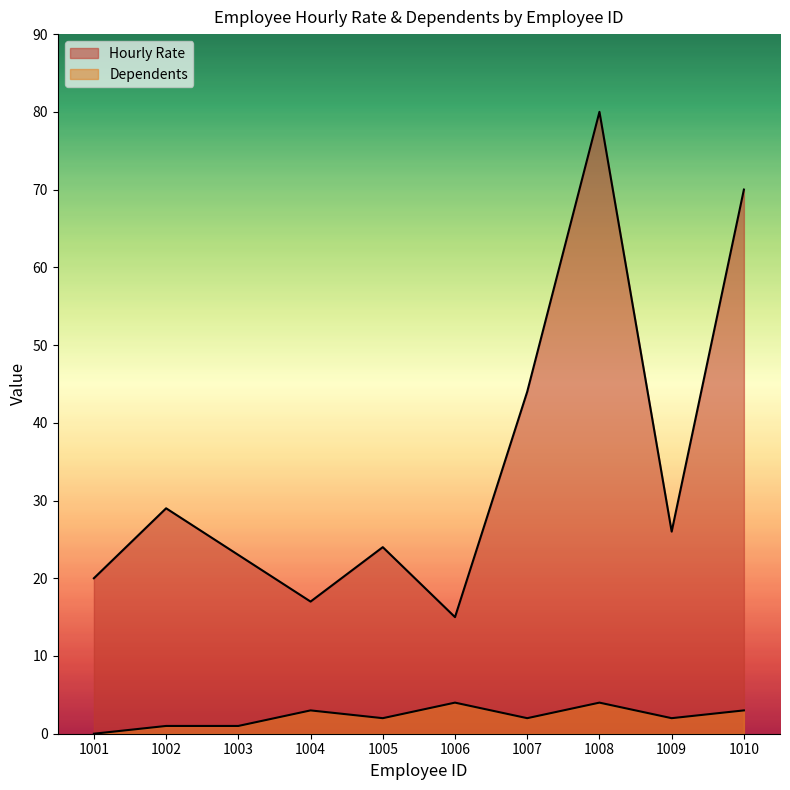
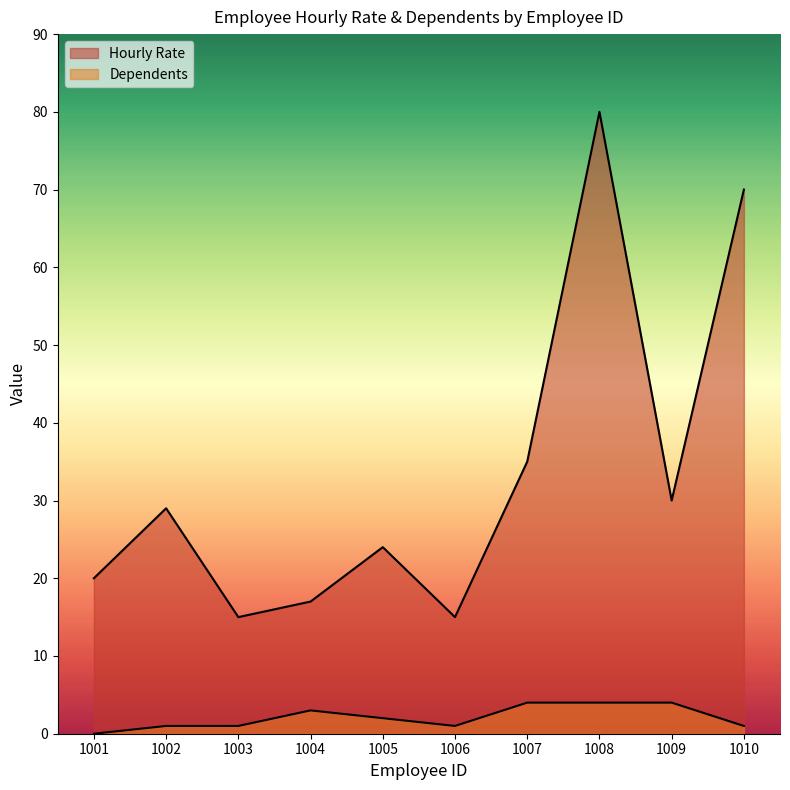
  {
    "Hourly Rate": {
      "1001": 20,
      "1002": 29,
-     "1003": 23,
+     "1003": 15,
      "1004": 17,
      "1005": 24,
      "1006": 15,
-     "1007": 44,
+     "1007": 35,
      "1008": 80,
-     "1009": 26,
+     "1009": 30,
      "1010": 70
    },
    "Dependents": {
      "1001": 0,
      "1002": 1,
      "1003": 1,
      "1004": 3,
      "1005": 2,
-     "1006": 4,
-     "1007": 2,
+     "1006": 1,
+     "1007": 4,
      "1008": 4,
-     "1009": 2,
-     "1010": 3
+     "1009": 4,
+     "1010": 1
    }
  }
